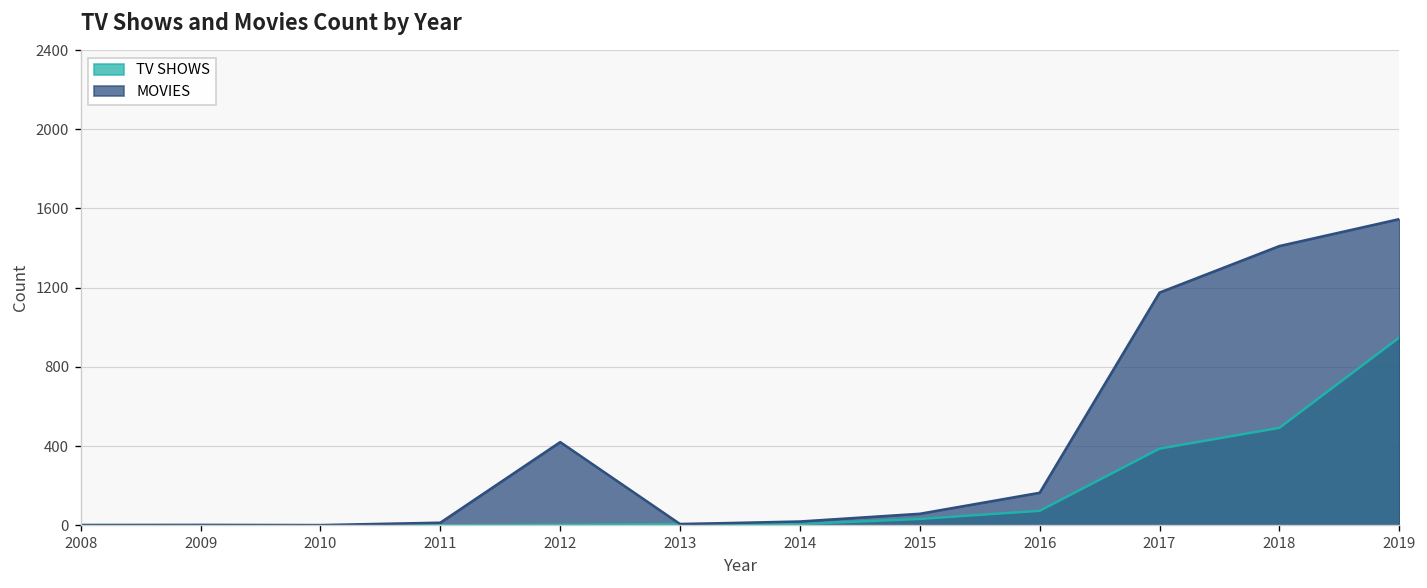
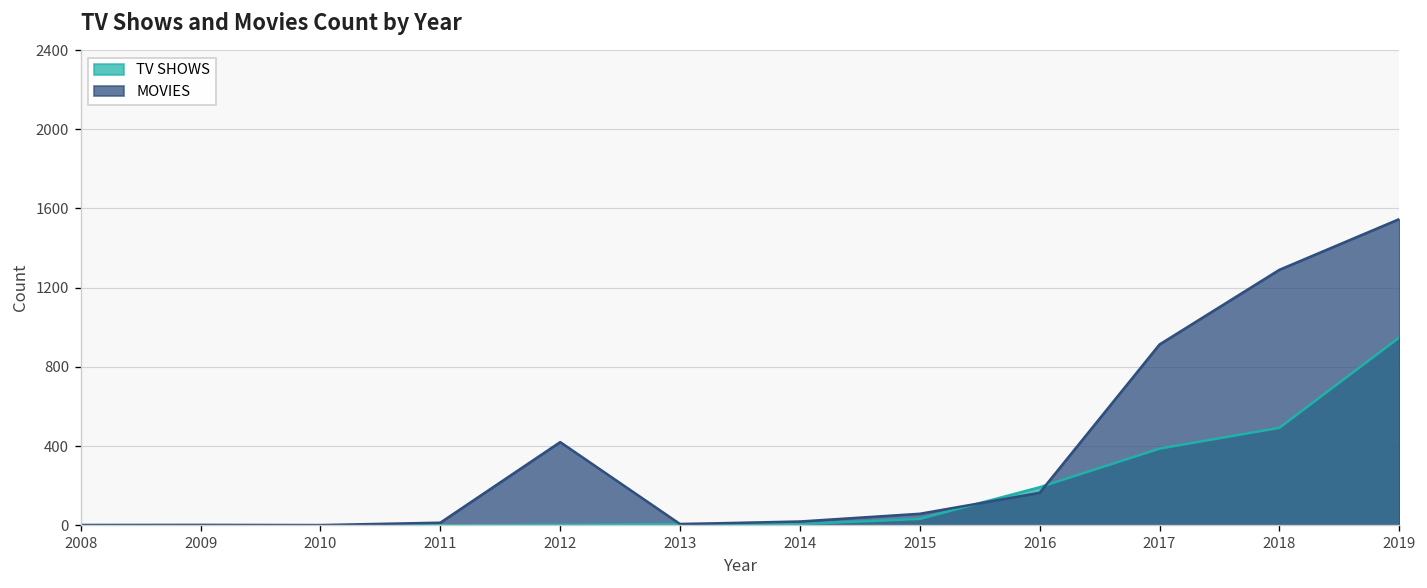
  {
    "TV SHOWS": {
      "2012": 0,
      "2015": 30,
-     "2016": 70,
+     "2016": 190,
      "2017": 390,
      "2018": 490,
      "2019": 950
    },
    "MOVIES": {
      "2012": 420,
      "2015": 60,
      "2016": 160,
-     "2017": 1180,
-     "2018": 1410,
+     "2017": 910,
+     "2018": 1290,
      "2019": 1550
    }
  }
